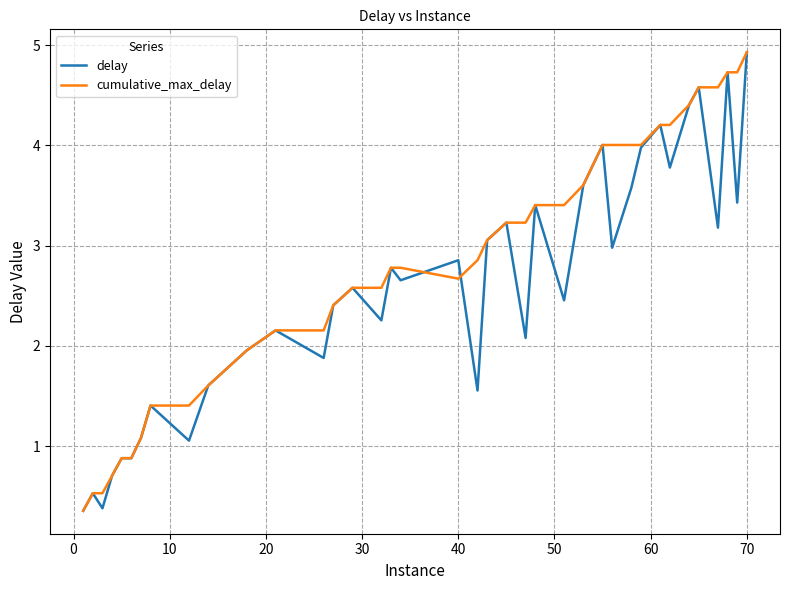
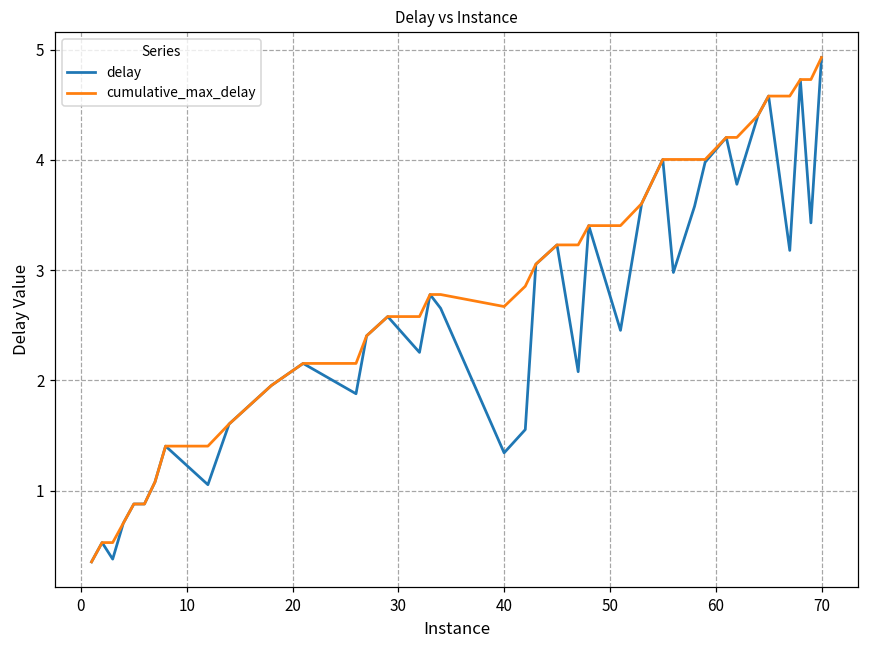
  {
    "delay": {
-     "40": 2.85
+     "40": 1.34
    },
    "cumulative_max_delay": {
      "40": 2.67
    }
  }
